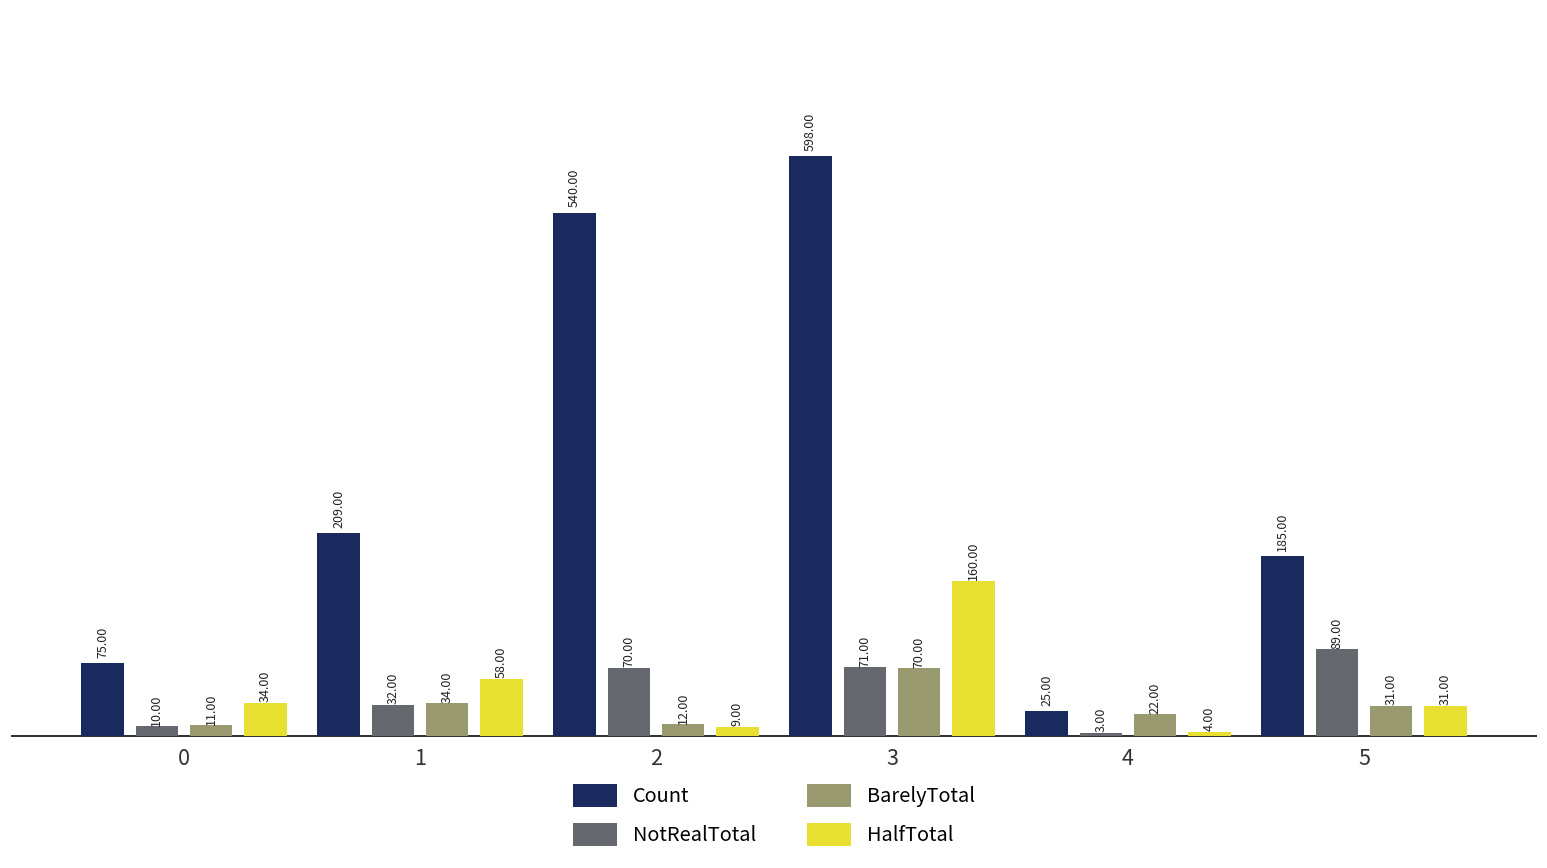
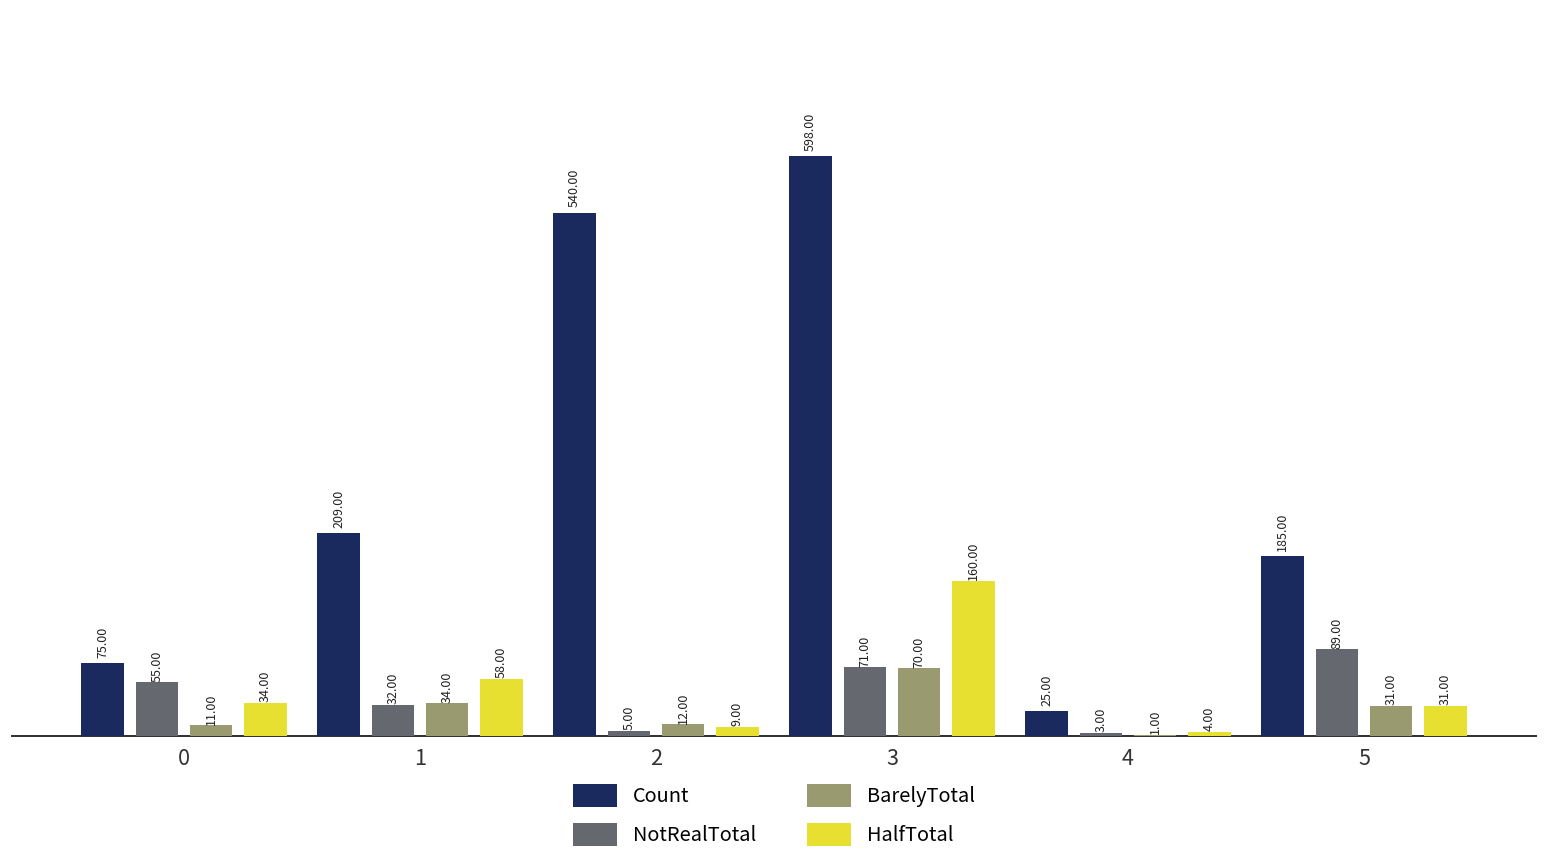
  {
    "Count": {
      "0": 75.00,
      "1": 209.00,
      "2": 540.00,
      "3": 598.00,
      "4": 25.00,
      "5": 185.00
    },
    "NotRealTotal": {
-     "0": 10.00,
+     "0": 55.00,
      "1": 32.00,
-     "2": 70.00,
+     "2": 5.00,
      "3": 71.00,
      "4": 3.00,
      "5": 89.00
    },
    "BarelyTotal": {
      "0": 11.00,
      "1": 34.00,
      "2": 12.00,
      "3": 70.00,
-     "4": 22.00,
+     "4": 1.00,
      "5": 31.00
    },
    "HalfTotal": {
      "0": 34.00,
      "1": 58.00,
      "2": 9.00,
      "3": 160.00,
      "4": 4.00,
      "5": 31.00
    }
  }
